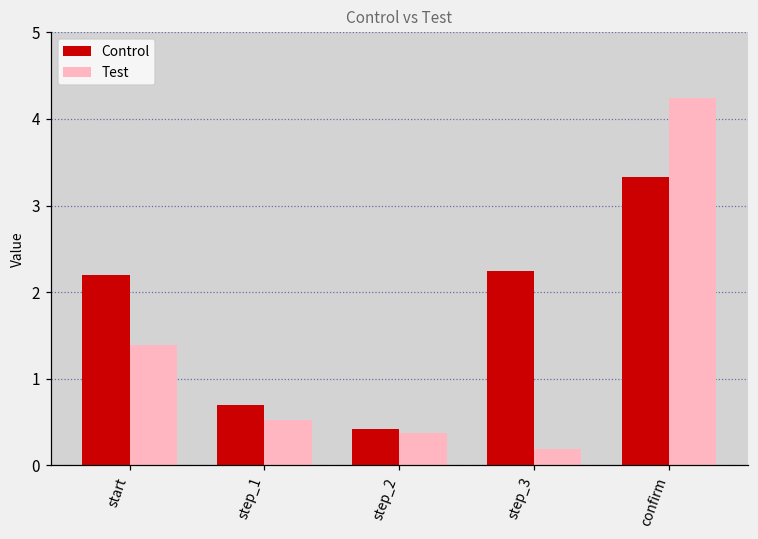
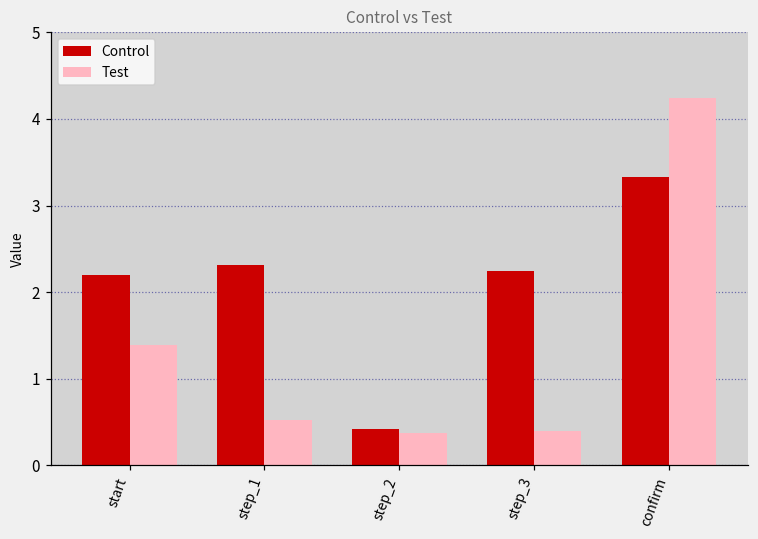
  {
    "Control": {
      "start": 2.2,
-     "step_1": 0.7,
+     "step_1": 2.3,
      "step_2": 0.4,
      "step_3": 2.2,
      "confirm": 3.3
    },
    "Test": {
      "start": 1.4,
      "step_1": 0.5,
      "step_2": 0.4,
-     "step_3": 0.2,
+     "step_3": 0.4,
      "confirm": 4.2
    }
  }
